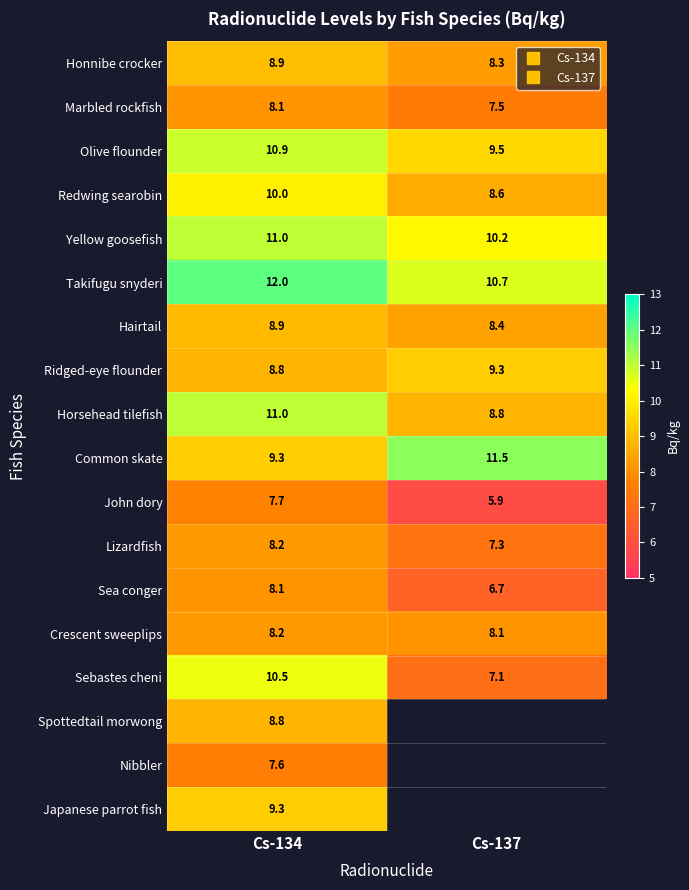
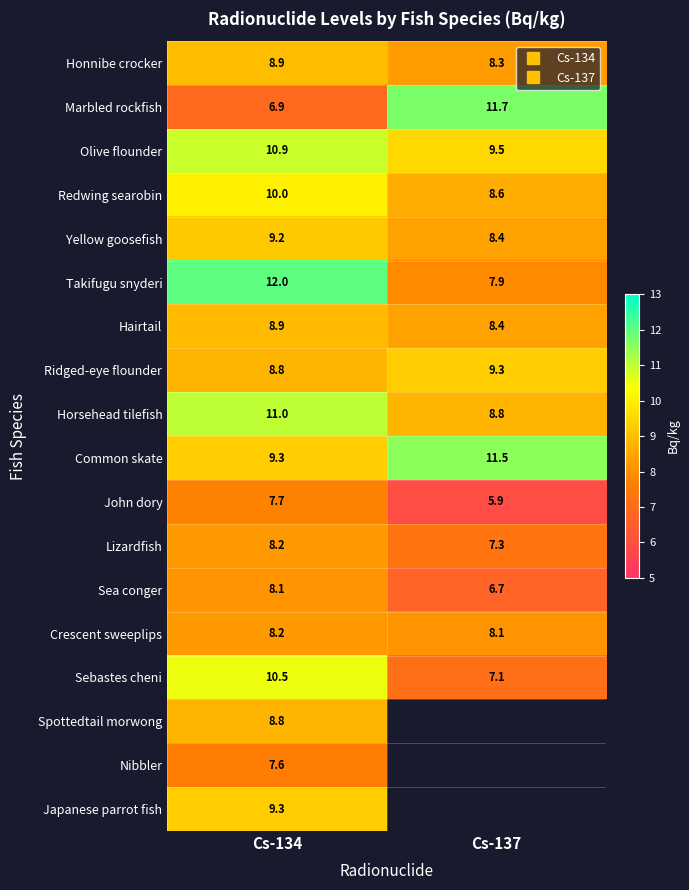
  {
    "Honnibe crocker": {
      "Cs-134": 8.9,
      "Cs-137": 8.3
    },
    "Marbled rockfish": {
-     "Cs-134": 8.1,
-     "Cs-137": 7.5
+     "Cs-134": 6.9,
+     "Cs-137": 11.7
    },
    "Olive flounder": {
      "Cs-134": 10.9,
      "Cs-137": 9.5
    },
    "Redwing searobin": {
      "Cs-134": 10.0,
      "Cs-137": 8.6
    },
    "Yellow goosefish": {
-     "Cs-134": 11.0,
-     "Cs-137": 10.2
+     "Cs-134": 9.2,
+     "Cs-137": 8.4
    },
    "Takifugu snyderi": {
      "Cs-134": 12.0,
-     "Cs-137": 10.7
+     "Cs-137": 7.9
    },
    "Hairtail": {
      "Cs-134": 8.9,
      "Cs-137": 8.4
    },
    "Ridged-eye flounder": {
      "Cs-134": 8.8,
      "Cs-137": 9.3
    },
    "Horsehead tilefish": {
      "Cs-134": 11.0,
      "Cs-137": 8.8
    },
    "Common skate": {
      "Cs-134": 9.3,
      "Cs-137": 11.5
    },
    "John dory": {
      "Cs-134": 7.7,
      "Cs-137": 5.9
    },
    "Lizardfish": {
      "Cs-134": 8.2,
      "Cs-137": 7.3
    },
    "Sea conger": {
      "Cs-134": 8.1,
      "Cs-137": 6.7
    },
    "Crescent sweeplips": {
      "Cs-134": 8.2,
      "Cs-137": 8.1
    },
    "Sebastes cheni": {
      "Cs-134": 10.5,
      "Cs-137": 7.1
    },
    "Spottedtail morwong": {
      "Cs-134": 8.8
    },
    "Nibbler": {
      "Cs-134": 7.6
    },
    "Japanese parrot fish": {
      "Cs-134": 9.3
    }
  }
